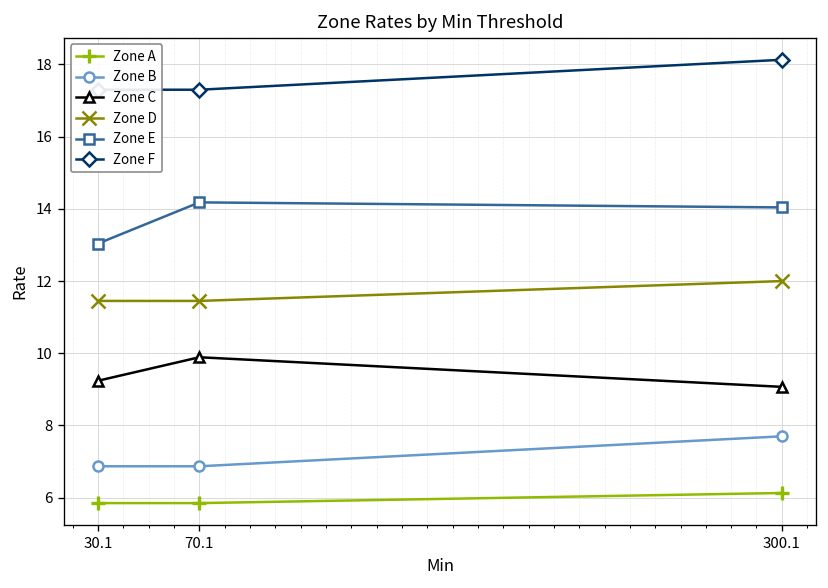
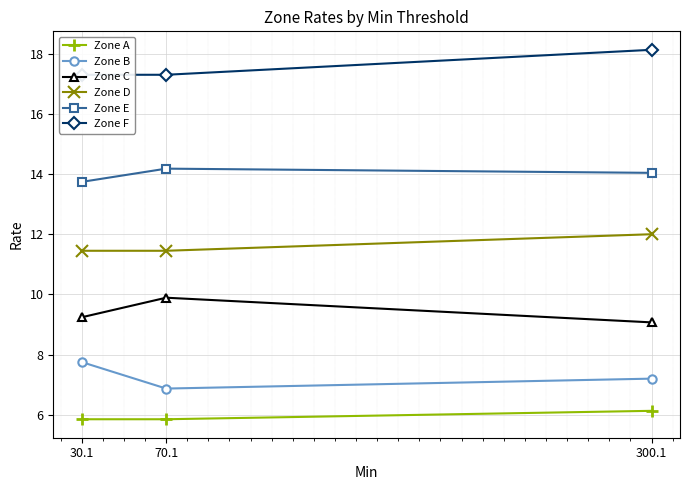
  {
    "Zone B": {
-     "30.1": 6.9,
+     "30.1": 7.8,
      "70.1": 6.9,
-     "300.1": 7.7
+     "300.1": 7.2
    },
    "Zone C": {
      "30.1": 9.2,
      "70.1": 9.9,
      "300.1": 9.1
    },
    "Zone E": {
-     "30.1": 13.0,
+     "30.1": 13.7,
      "70.1": 14.2,
      "300.1": 14.0
    },
    "Zone F": {
      "70.1": 17.3,
      "300.1": 18.1
    }
  }
